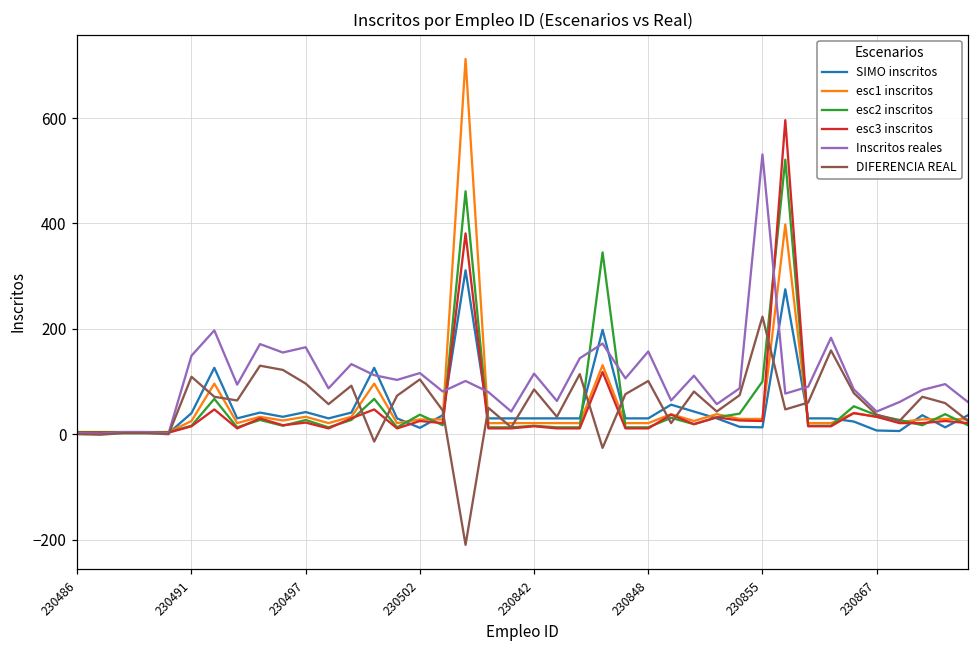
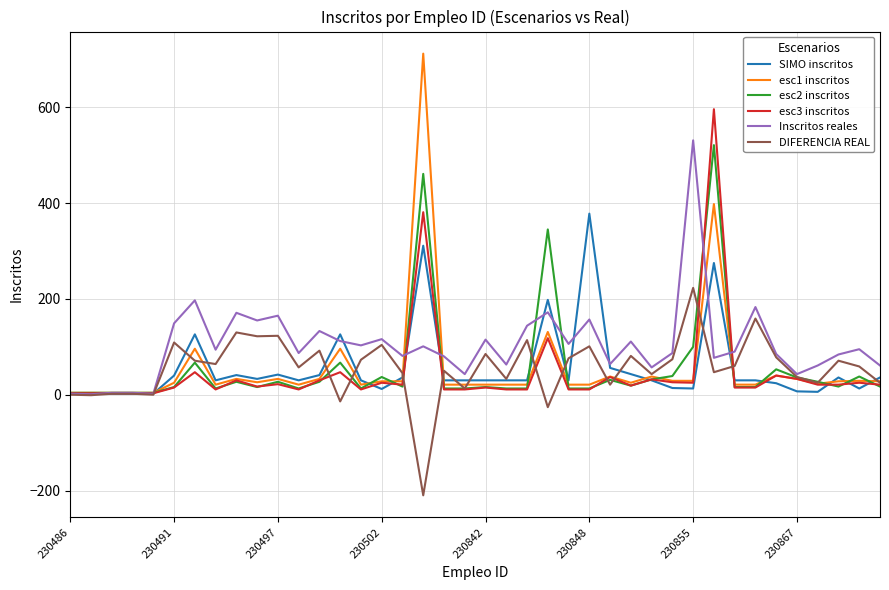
  {
    "SIMO inscritos": {
      "230491": 40,
      "230497": 40,
      "230502": 10,
      "230842": 30,
-     "230848": 30,
+     "230848": 380,
      "230855": 10,
      "230867": 10
    },
    "esc1 inscritos": {
      "230491": 30,
      "230497": 30,
      "230848": 20
    },
    "esc2 inscritos": {
      "230502": 40,
      "230855": 100
    },
    "Inscritos reales": {
      "230491": 150,
      "230497": 170,
      "230502": 120,
      "230842": 120,
      "230848": 160,
      "230855": 530,
      "230867": 40
    },
    "DIFERENCIA REAL": {
      "230491": 110,
-     "230497": 100,
+     "230497": 120,
      "230502": 100,
      "230842": 90,
      "230848": 100,
      "230855": 220
    }
  }
